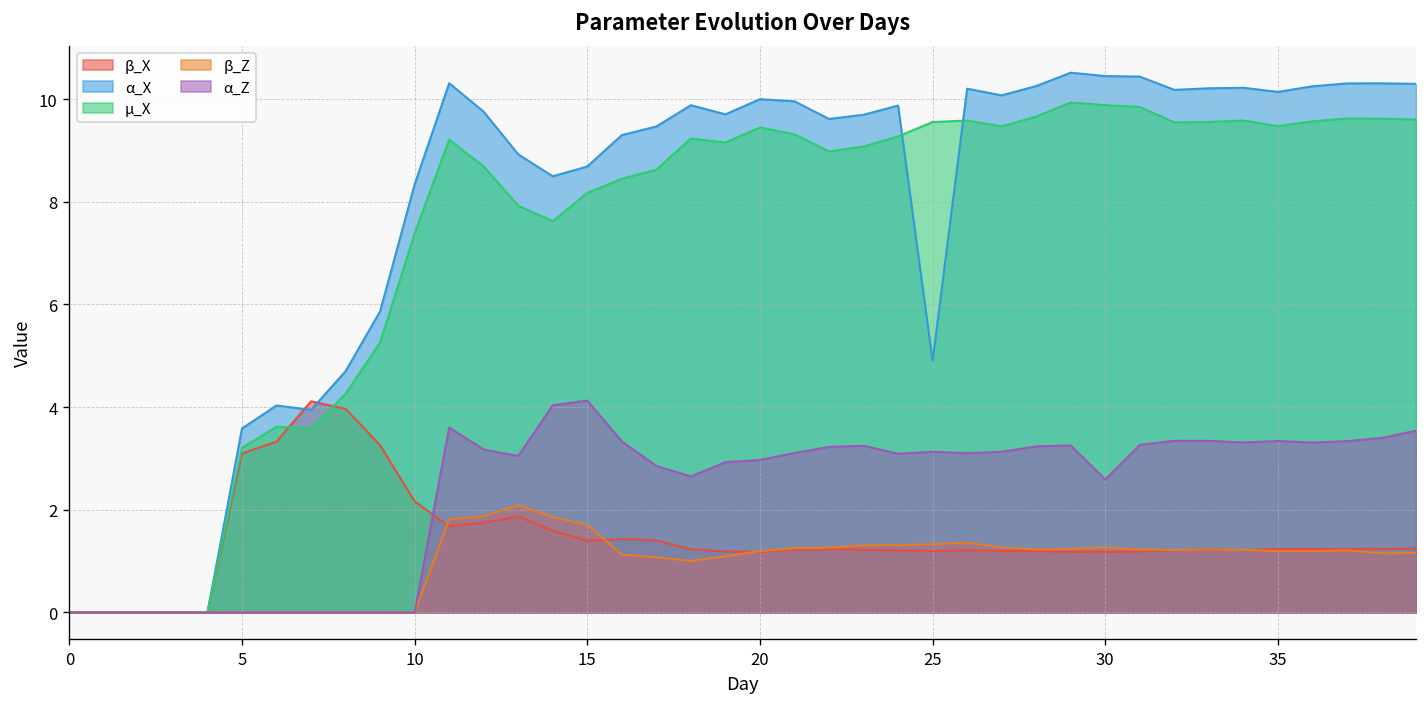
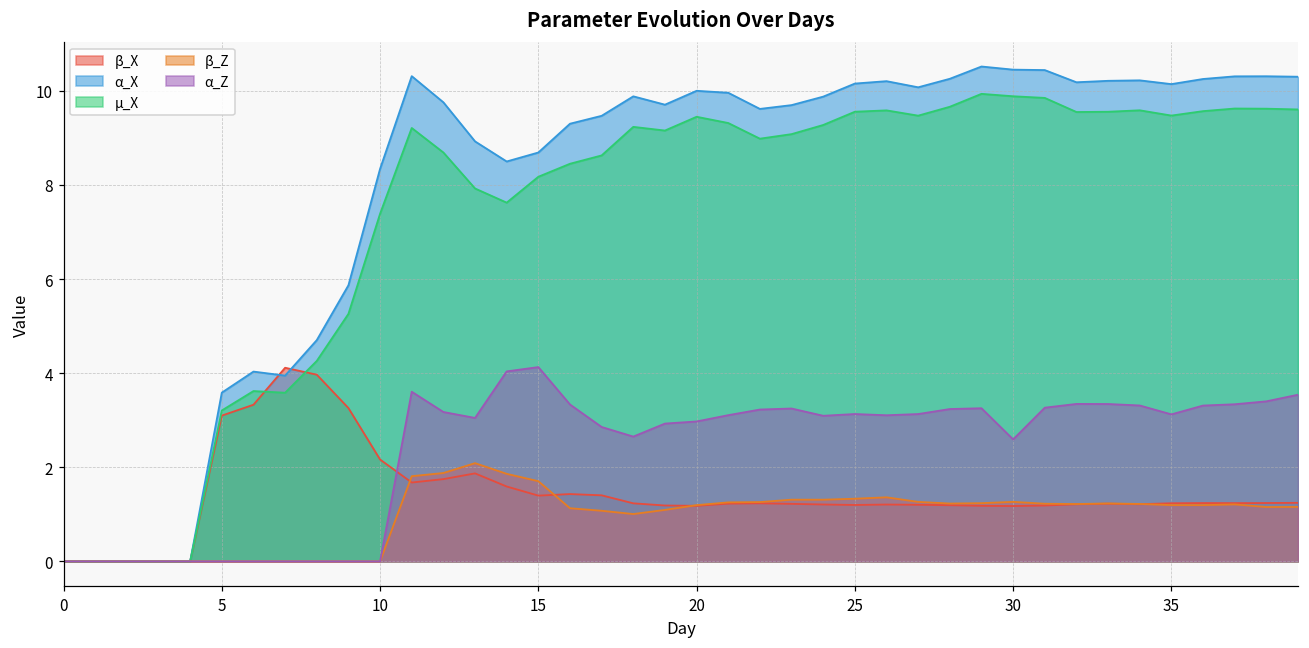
  {
    "α_X": {
      "5": 3.6,
      "10": 8.3,
      "15": 8.7,
      "20": 10.0,
-     "25": 4.9,
+     "25": 10.2,
      "30": 10.4,
      "35": 10.1
    },
    "µ_X": {
      "5": 3.2,
      "10": 7.4,
      "15": 8.2,
      "20": 9.4,
      "25": 9.6,
      "30": 9.9,
      "35": 9.5
    },
    "α_Z": {
      "15": 4.1,
      "20": 3.0,
      "25": 3.1,
      "30": 2.6,
-     "35": 3.3
+     "35": 3.1
    }
  }
